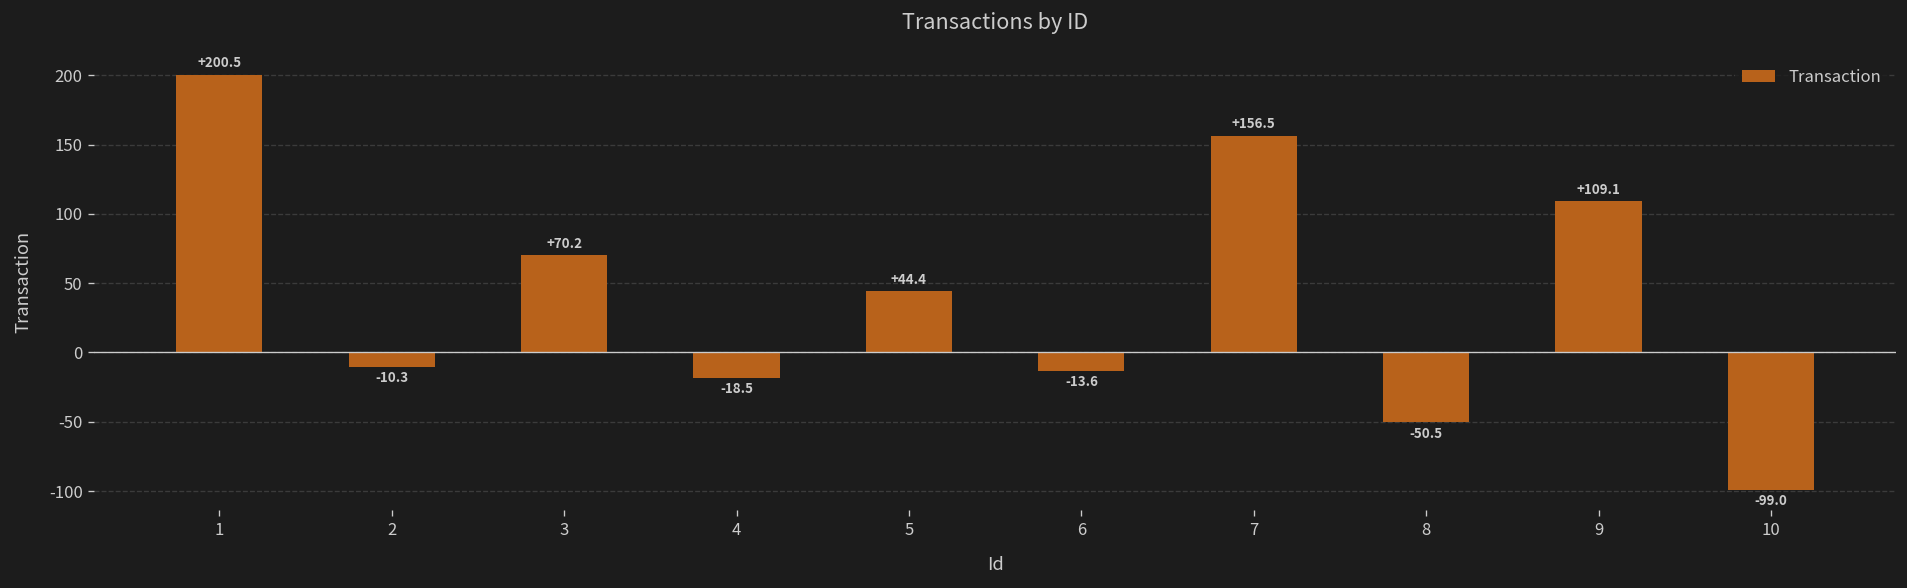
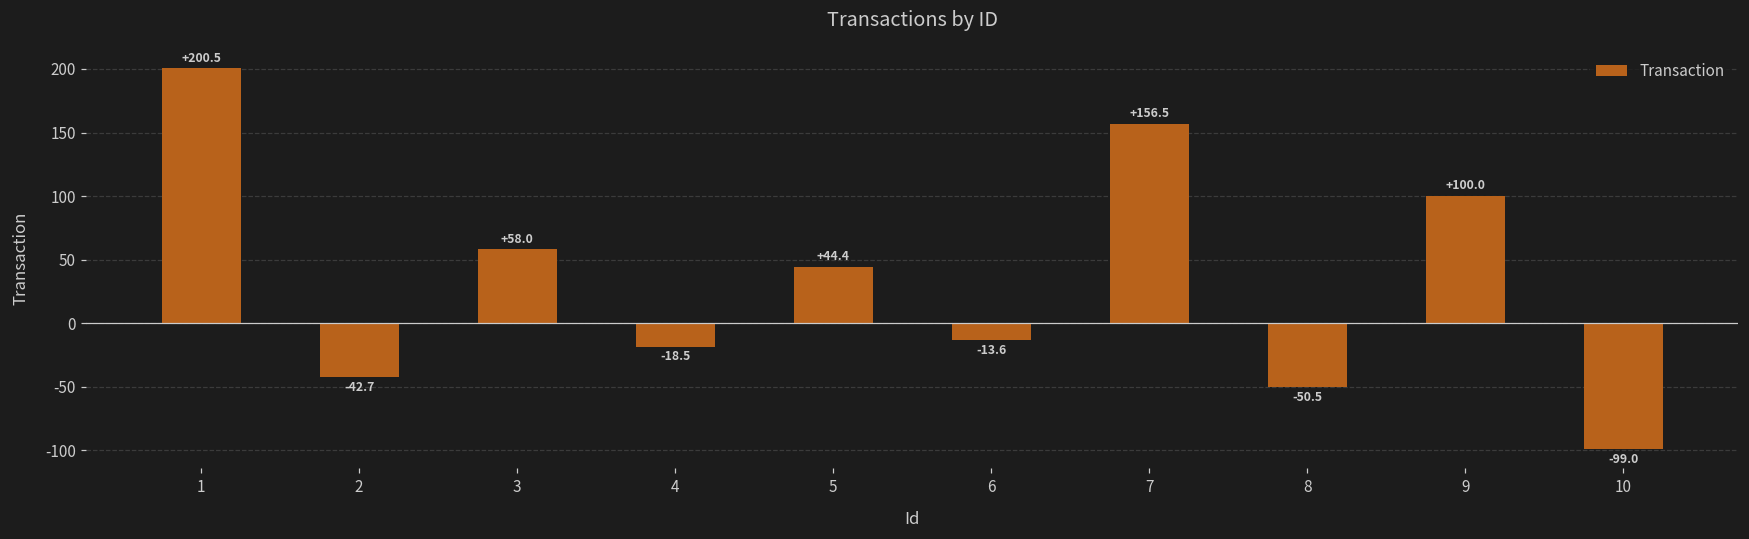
  {
    "1": "+200.5",
-   "2": "-10.3",
-   "3": "+70.2",
+   "2": "-42.7",
+   "3": "+58.0",
    "4": "-18.5",
    "5": "+44.4",
    "6": "-13.6",
    "7": "+156.5",
    "8": "-50.5",
-   "9": "+109.1",
+   "9": "+100.0",
    "10": "-99.0"
  }
